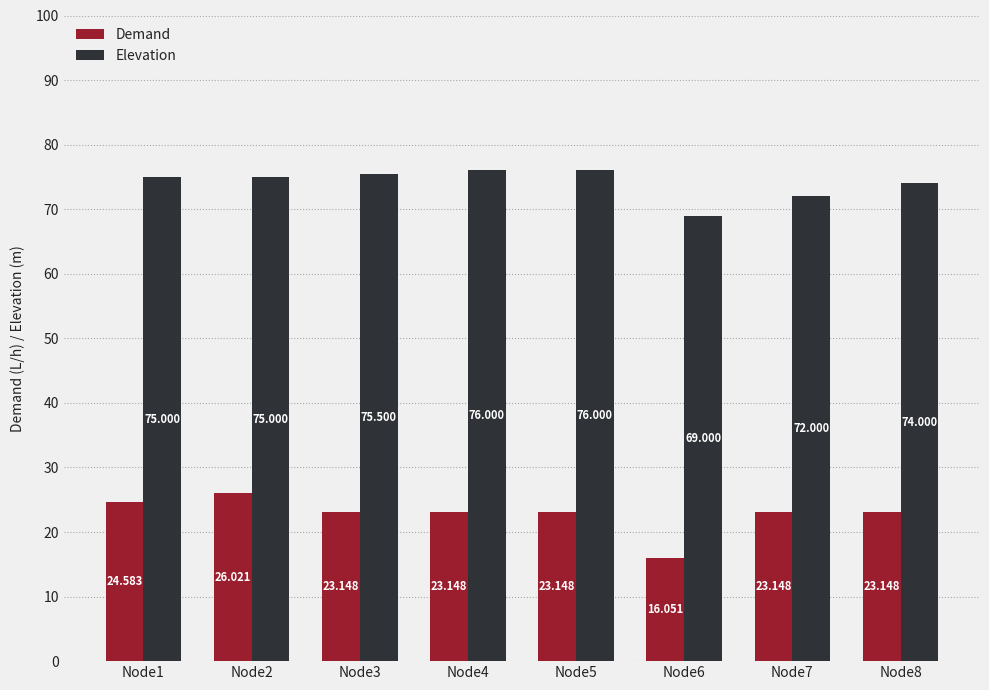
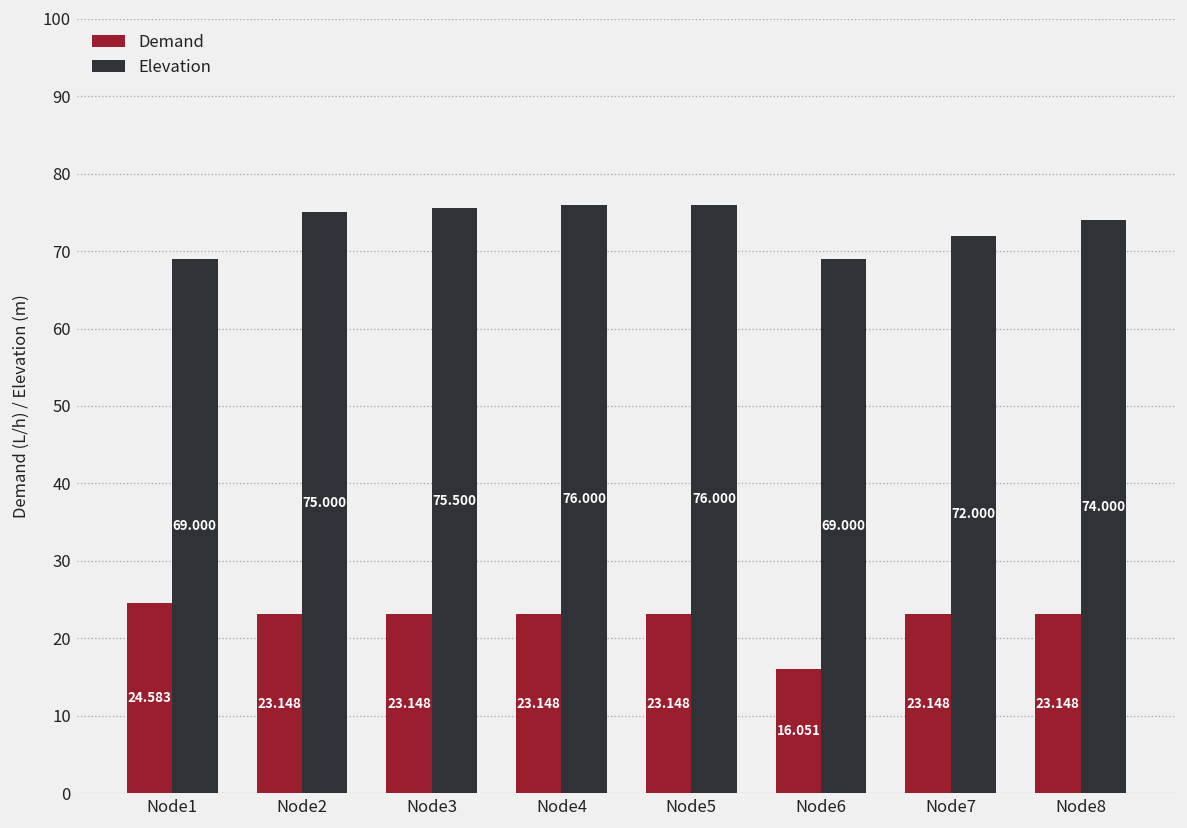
  {
    "Demand": {
      "Node1": 24.583,
-     "Node2": 26.021,
+     "Node2": 23.148,
      "Node3": 23.148,
      "Node4": 23.148,
      "Node5": 23.148,
      "Node6": 16.051,
      "Node7": 23.148,
      "Node8": 23.148
    },
    "Elevation": {
-     "Node1": 75.000,
+     "Node1": 69.000,
      "Node2": 75.000,
      "Node3": 75.500,
      "Node4": 76.000,
      "Node5": 76.000,
      "Node6": 69.000,
      "Node7": 72.000,
      "Node8": 74.000
    }
  }
